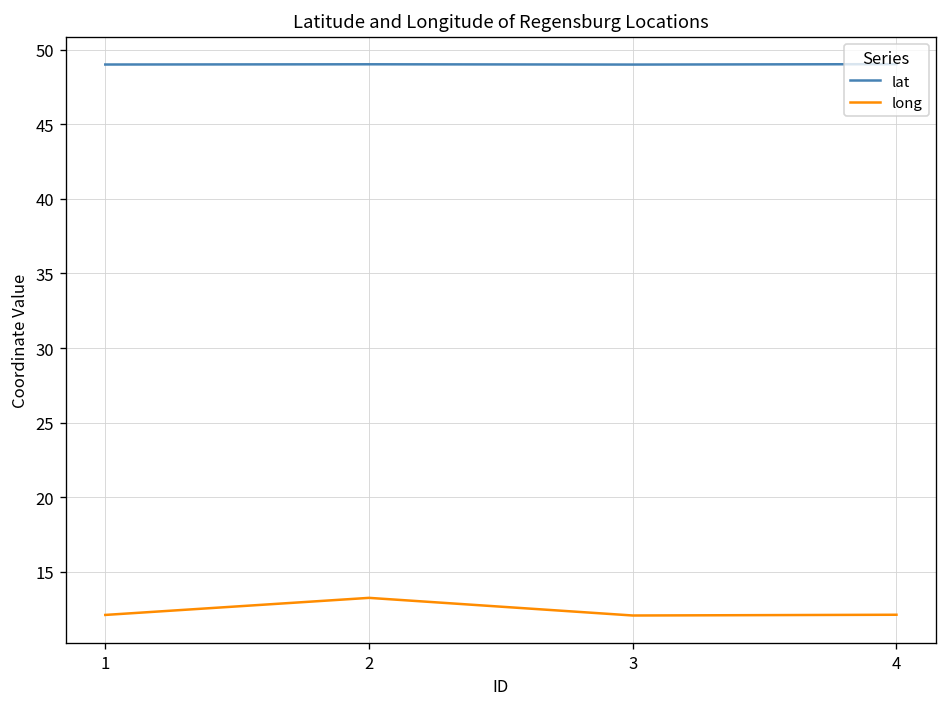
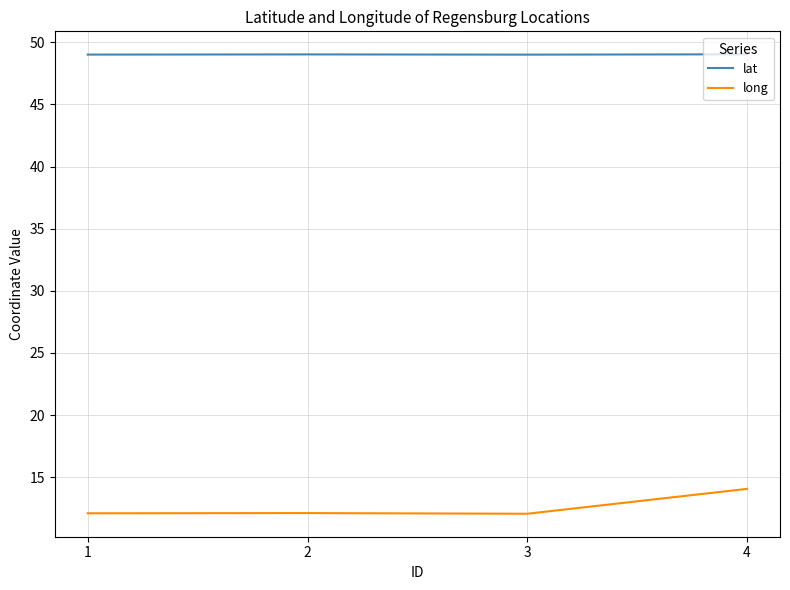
  {
    "lat": {
      "1": 49.0,
      "2": 49.0,
      "3": 49.0
    },
    "long": {
      "1": 12.1,
-     "2": 13.2,
+     "2": 12.1,
      "3": 12.1,
-     "4": 12.1
+     "4": 14.1
    }
  }
